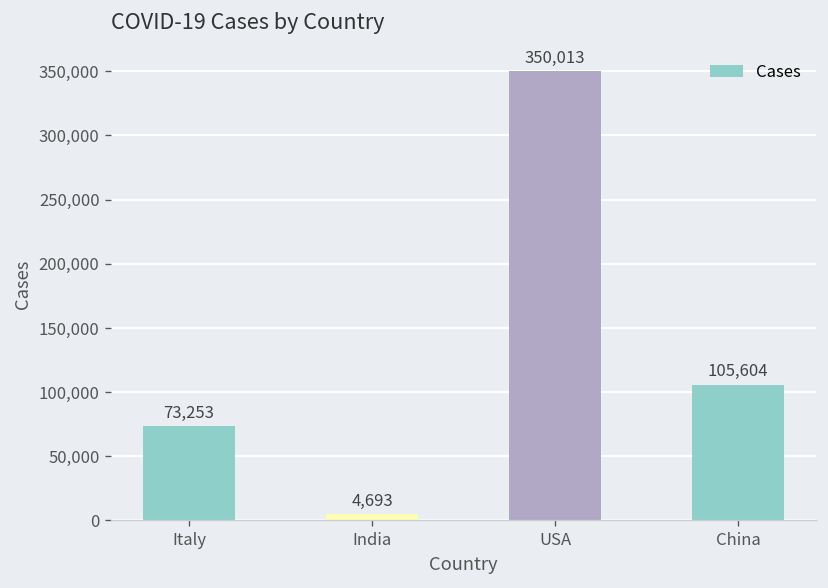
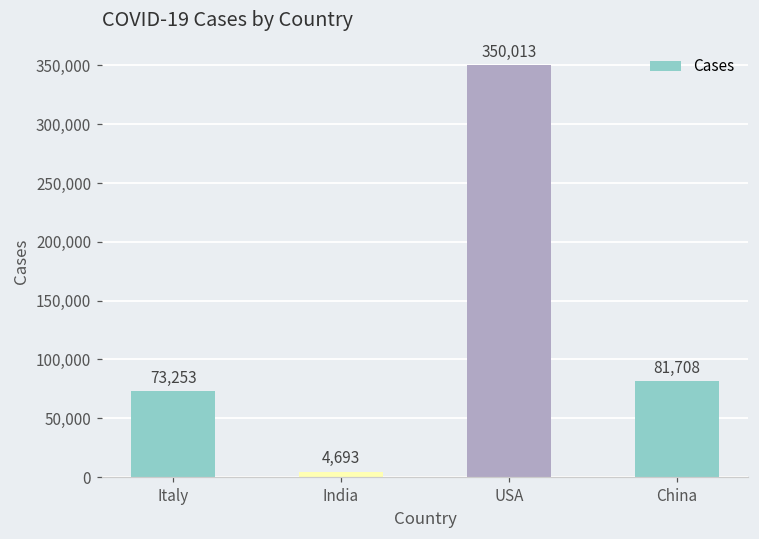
  {
    "Italy": "73,253",
    "India": "4,693",
    "USA": "350,013",
-   "China": "105,604"
+   "China": "81,708"
  }
